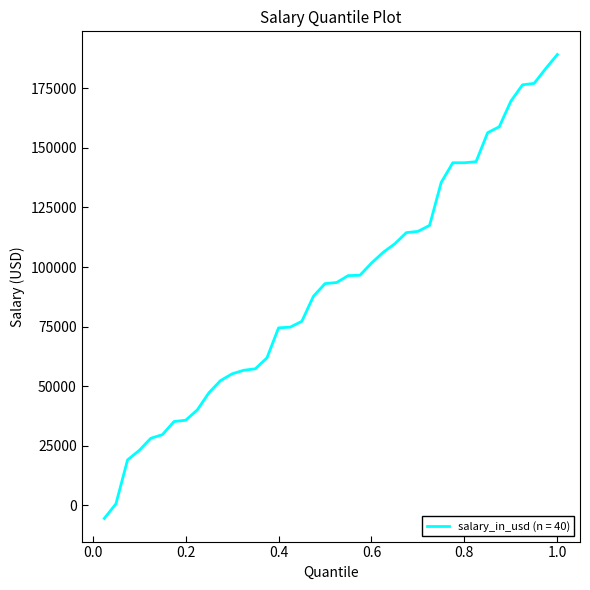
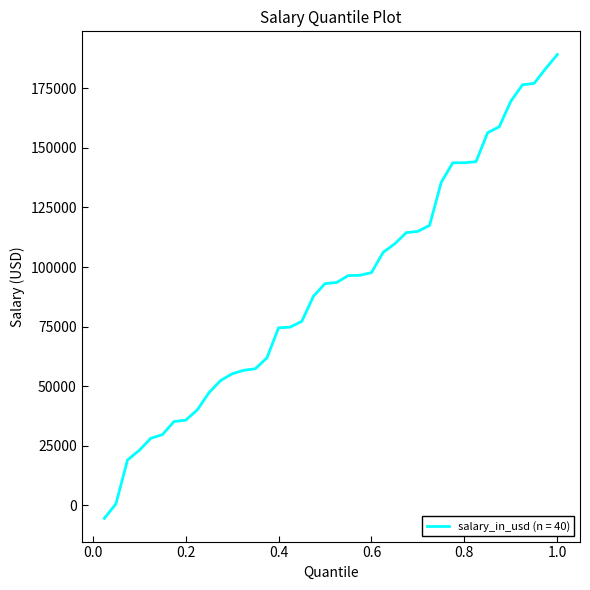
  {
    "0.2": 36000,
    "0.4": 74000,
-   "0.6": 102000,
+   "0.6": 98000,
    "0.8": 144000,
    "1.0": 189000
  }
